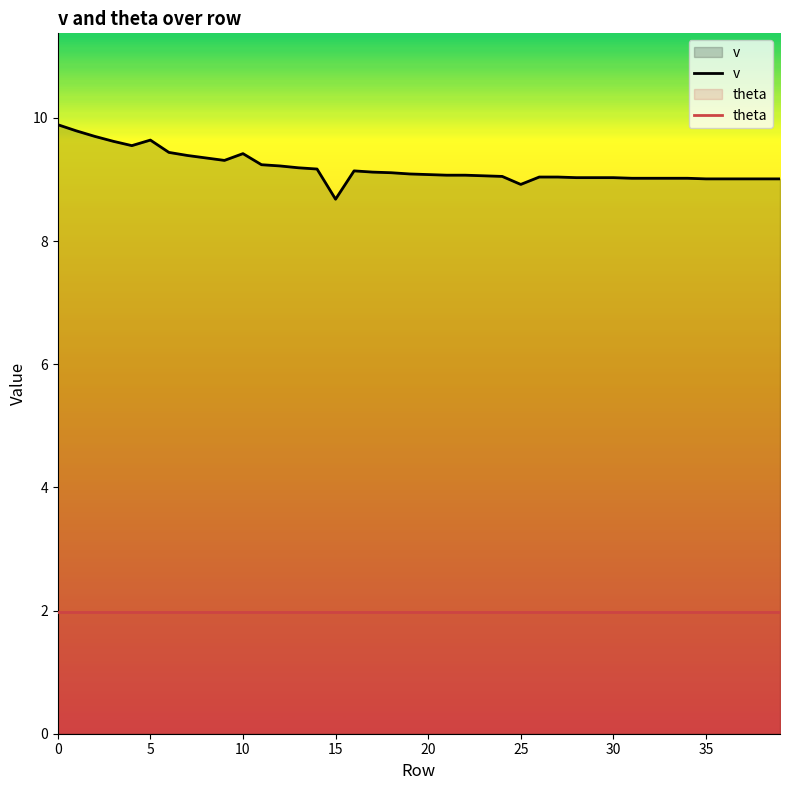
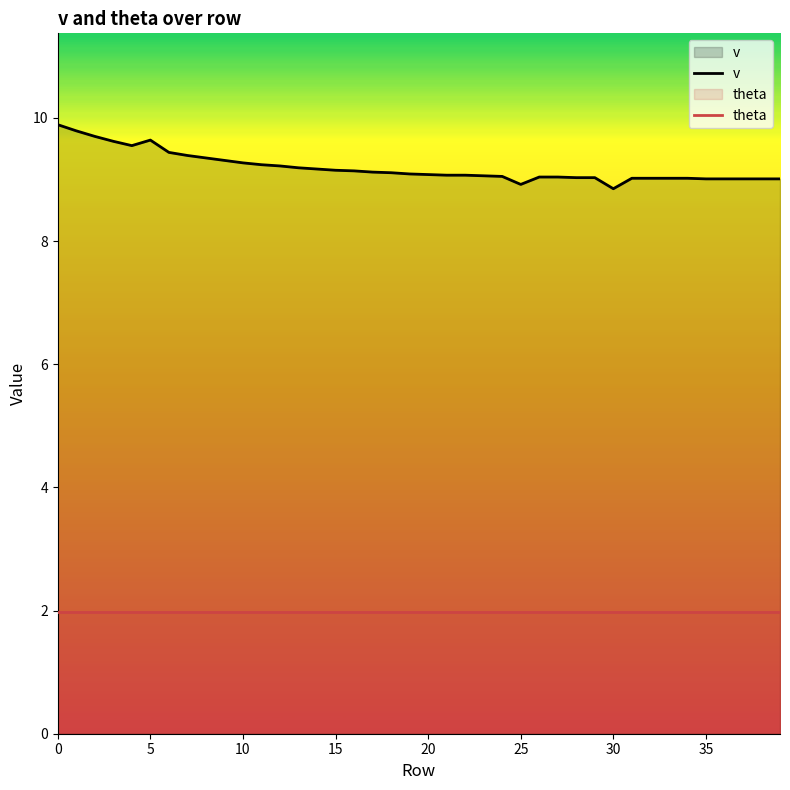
  {
    "v": {
      "0": 9.9,
      "5": 9.6,
-     "10": 9.4,
-     "15": 8.7,
+     "10": 9.3,
+     "15": 9.2,
      "20": 9.1,
      "25": 8.9,
-     "30": 9.0,
+     "30": 8.9,
      "35": 9.0
    },
    "theta": {
      "0": 2.0,
      "5": 2.0,
      "10": 2.0,
      "15": 2.0,
      "20": 2.0,
      "25": 2.0,
      "30": 2.0,
      "35": 2.0
    }
  }
